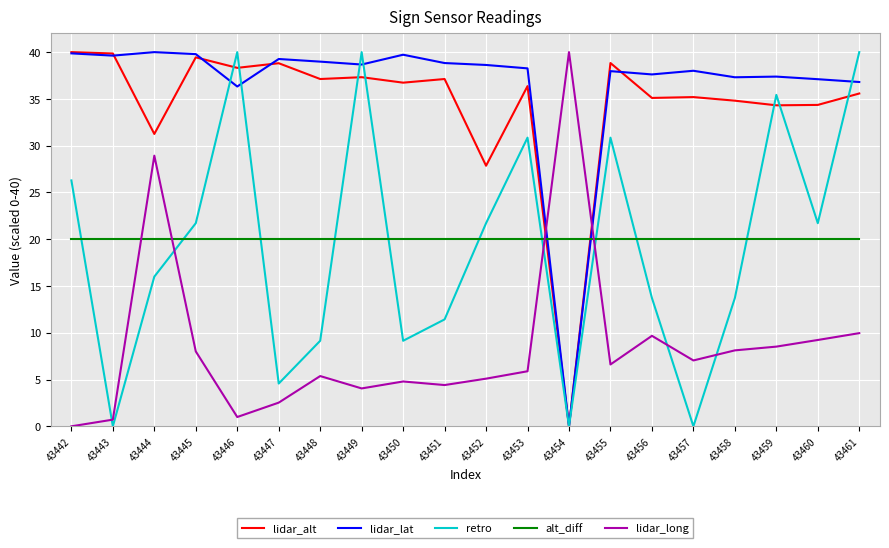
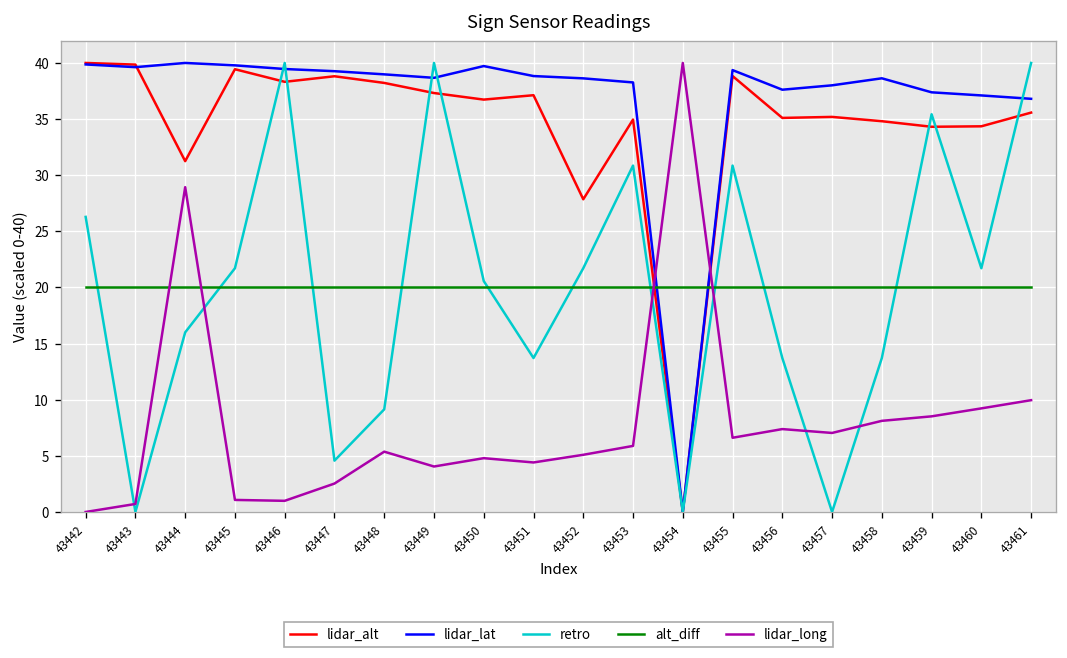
  {
    "lidar_alt": {
      "43444": 31,
      "43445": 39,
      "43446": 38,
      "43447": 39,
-     "43448": 37,
+     "43448": 38,
      "43449": 37,
      "43450": 37,
      "43451": 37,
      "43452": 28,
-     "43453": 36,
+     "43453": 35,
      "43455": 39,
      "43456": 35,
      "43457": 35,
      "43458": 35,
      "43459": 34,
      "43460": 34,
      "43461": 36
    },
    "lidar_lat": {
      "43444": 40,
      "43445": 40,
-     "43446": 36,
+     "43446": 39,
      "43447": 39,
      "43448": 39,
      "43449": 39,
      "43450": 40,
      "43451": 39,
      "43452": 39,
      "43453": 38,
-     "43455": 38,
+     "43455": 39,
      "43456": 38,
      "43457": 38,
-     "43458": 37,
+     "43458": 39,
      "43459": 37,
      "43460": 37,
      "43461": 37
    },
    "retro": {
      "43442": 26,
      "43443": 0,
      "43444": 16,
      "43445": 22,
      "43446": 40,
      "43447": 5,
      "43448": 9,
      "43449": 40,
-     "43450": 9,
-     "43451": 11,
+     "43450": 21,
+     "43451": 14,
      "43452": 22,
      "43453": 31,
      "43455": 31,
      "43456": 14,
      "43457": 0,
      "43458": 14,
      "43459": 35,
      "43460": 22,
      "43461": 40
    },
    "alt_diff": {
      "43442": 20,
      "43443": 20,
      "43444": 20,
      "43445": 20,
      "43446": 20,
      "43447": 20,
      "43448": 20,
      "43449": 20,
      "43450": 20,
      "43451": 20,
      "43452": 20,
      "43453": 20,
      "43454": 20,
      "43455": 20,
      "43456": 20,
      "43457": 20,
      "43458": 20,
      "43459": 20,
      "43460": 20,
      "43461": 20
    },
    "lidar_long": {
      "43442": 0,
      "43443": 1,
      "43444": 29,
-     "43445": 8,
+     "43445": 1,
      "43446": 1,
      "43447": 3,
      "43448": 5,
      "43449": 4,
      "43450": 5,
      "43451": 4,
      "43452": 5,
      "43453": 6,
      "43454": 40,
      "43455": 7,
-     "43456": 10,
+     "43456": 7,
      "43457": 7,
      "43458": 8,
      "43459": 9,
      "43460": 9,
      "43461": 10
    }
  }
